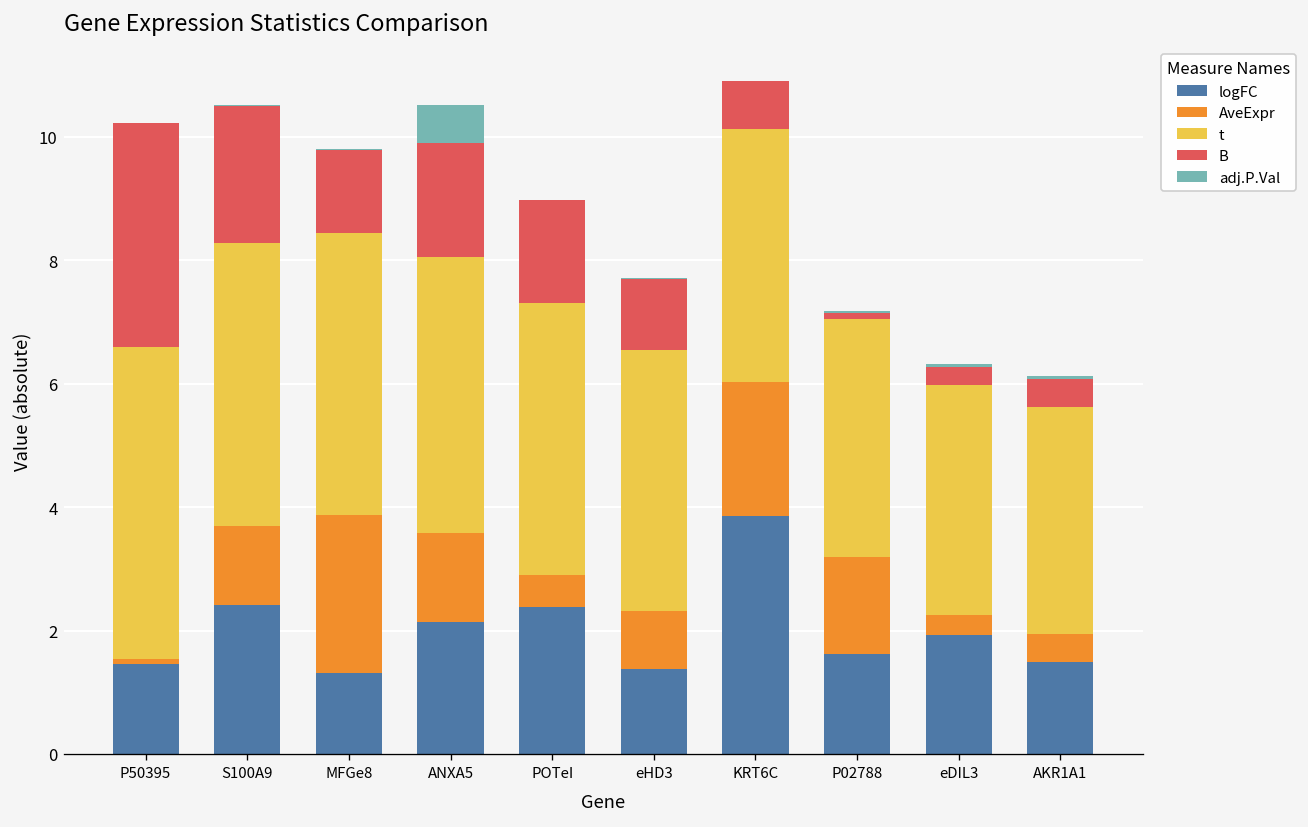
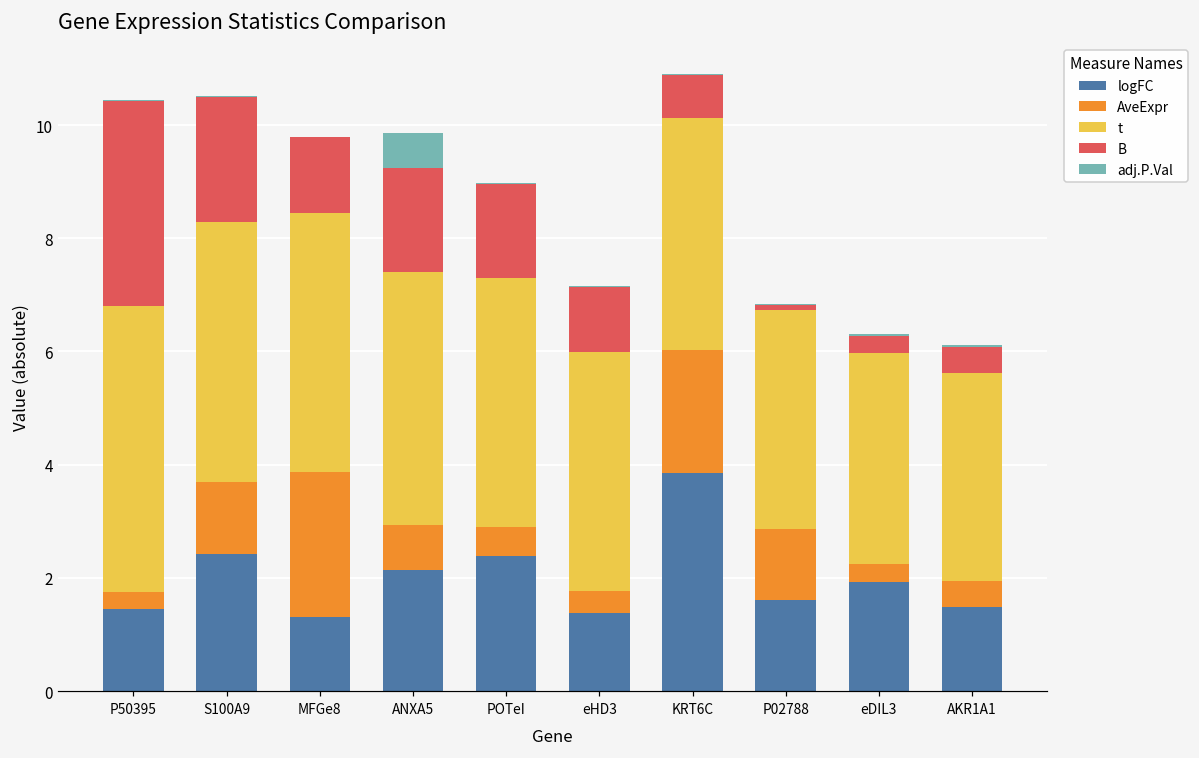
  {
    "logFC": {
      "P50395": 1.4,
      "S100A9": 2.4,
      "MFGe8": 1.3,
      "ANXA5": 2.1,
      "POTeI": 2.4,
      "eHD3": 1.4,
      "KRT6C": 3.9,
      "P02788": 1.6,
      "eDIL3": 1.9,
      "AKR1A1": 1.5
    },
    "AveExpr": {
-     "P50395": 0.1,
+     "P50395": 0.3,
      "S100A9": 1.3,
      "MFGe8": 2.6,
-     "ANXA5": 1.5,
+     "ANXA5": 0.8,
      "POTeI": 0.5,
-     "eHD3": 0.9,
+     "eHD3": 0.4,
      "KRT6C": 2.2,
-     "P02788": 1.6,
+     "P02788": 1.2,
      "eDIL3": 0.3,
      "AKR1A1": 0.5
    },
    "t": {
      "P50395": 5.0,
      "S100A9": 4.6,
      "MFGe8": 4.6,
      "ANXA5": 4.5,
      "POTeI": 4.4,
      "eHD3": 4.2,
      "KRT6C": 4.1,
      "P02788": 3.9,
      "eDIL3": 3.7,
      "AKR1A1": 3.7
    },
    "B": {
      "P50395": 3.6,
      "S100A9": 2.2,
      "MFGe8": 1.3,
      "ANXA5": 1.8,
      "POTeI": 1.7,
      "eHD3": 1.2,
      "KRT6C": 0.8,
      "P02788": 0.1,
      "eDIL3": 0.3,
      "AKR1A1": 0.5
    },
    "adj.P.Val": {
      "ANXA5": 0.6
    }
  }
